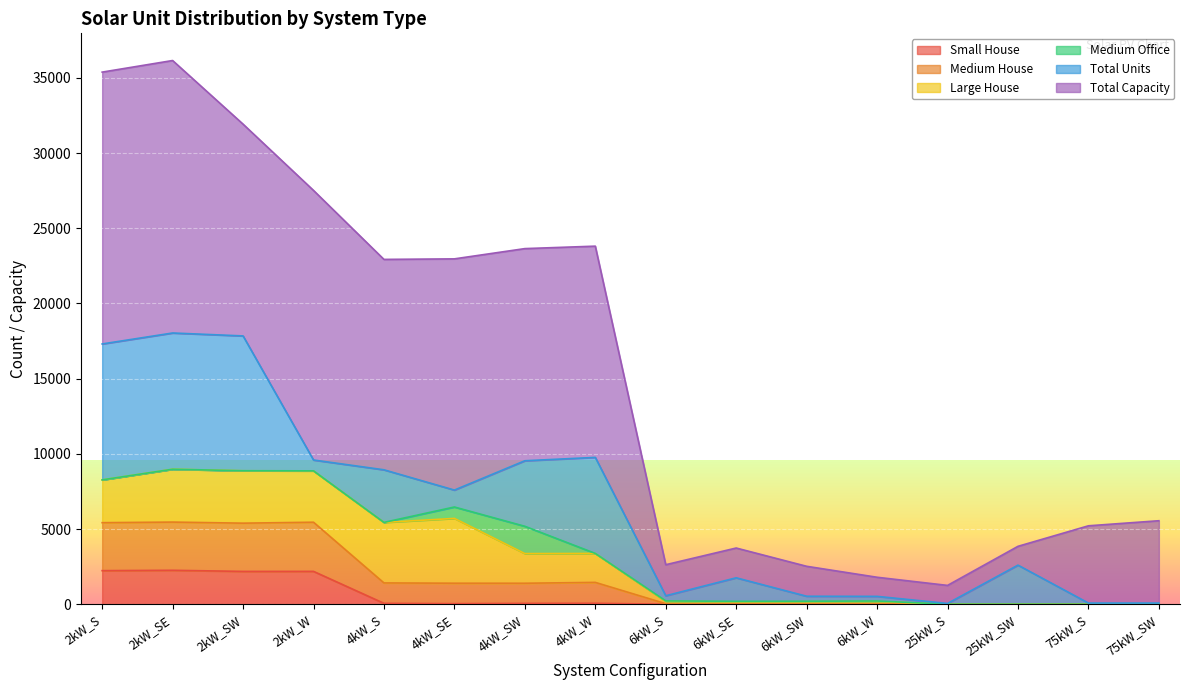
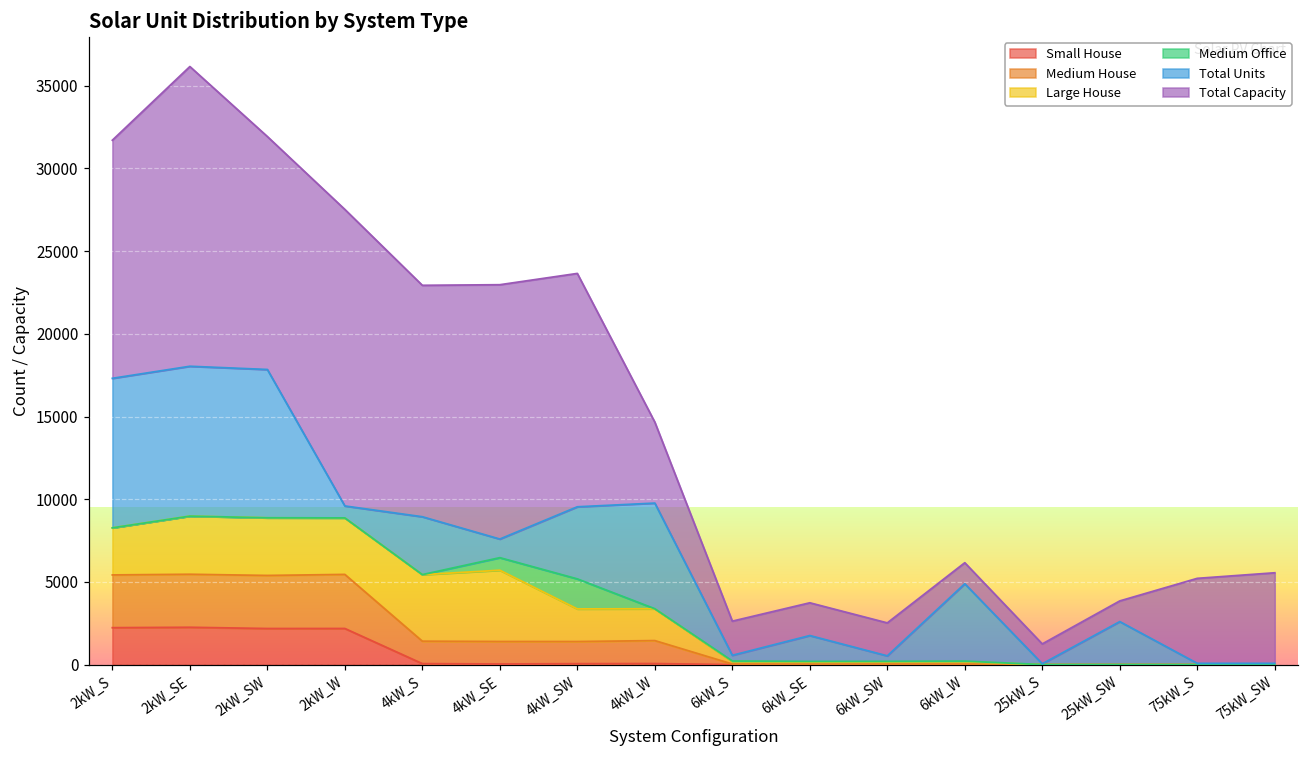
  {
    "Large House": {
      "4kW_SE": 4300,
      "4kW_SW": 2000
    },
    "Medium Office": {
      "4kW_SE": 800,
      "4kW_SW": 1800
    },
    "Total Units": {
      "2kW_S": 9000,
      "2kW_SE": 9100,
      "2kW_SW": 9000,
      "2kW_W": 700,
      "4kW_S": 3500,
      "4kW_SE": 1100,
      "4kW_SW": 4400,
      "4kW_W": 6400,
      "6kW_S": 300,
      "6kW_SE": 1600,
      "6kW_SW": 300,
-     "6kW_W": 300,
+     "6kW_W": 4700,
      "25kW_SW": 2600
    },
    "Total Capacity": {
-     "2kW_S": 18100,
+     "2kW_S": 14400,
      "2kW_SE": 18100,
      "2kW_SW": 14100,
      "2kW_W": 17900,
      "4kW_S": 14000,
      "4kW_SE": 15400,
      "4kW_SW": 14100,
-     "4kW_W": 14000,
+     "4kW_W": 4900,
      "6kW_S": 2100,
      "6kW_SE": 2000,
      "6kW_SW": 2000,
      "6kW_W": 1300,
      "25kW_S": 1200,
      "25kW_SW": 1300,
      "75kW_S": 5100,
      "75kW_SW": 5500
    }
  }
